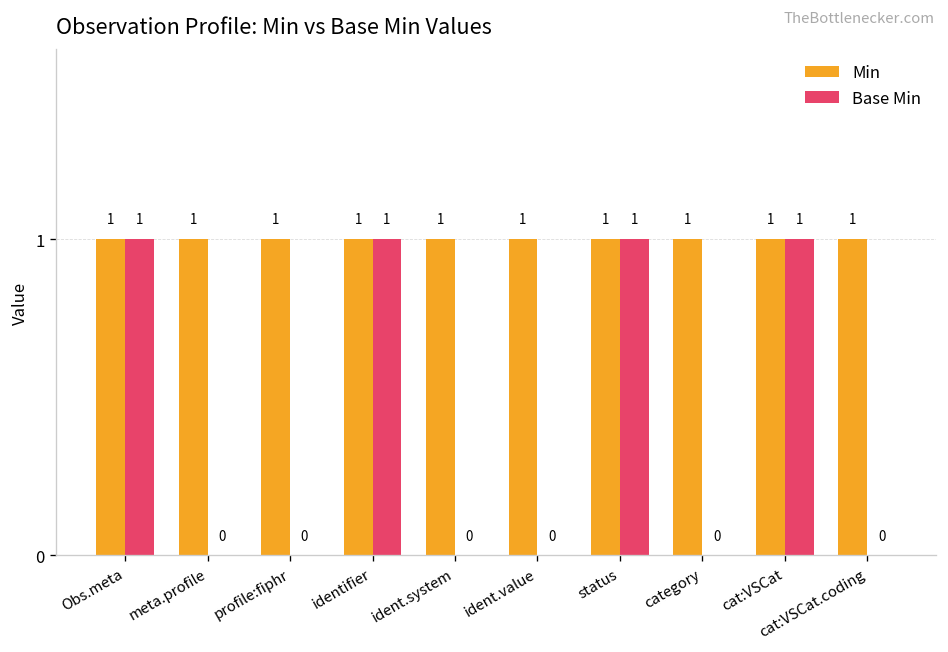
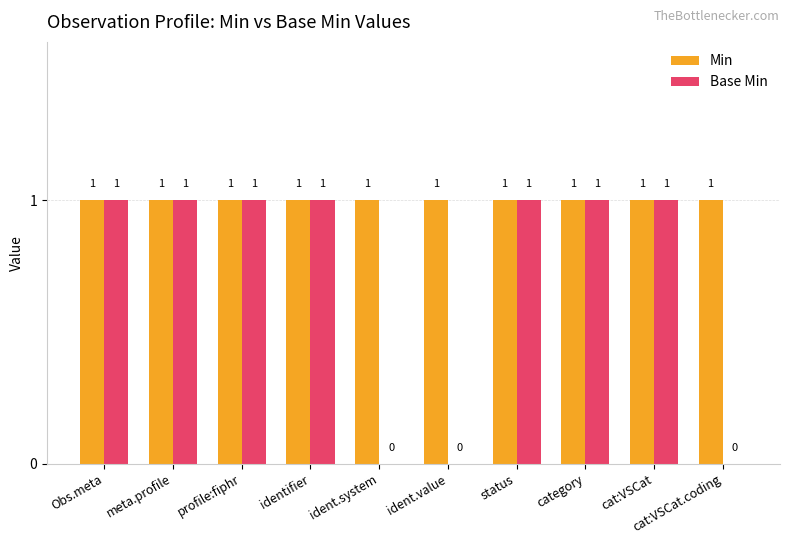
  {
    "Min": {
      "Obs.meta": 1,
      "meta.profile": 1,
      "profile:fiphr": 1,
      "identifier": 1,
      "ident.system": 1,
      "ident.value": 1,
      "status": 1,
      "category": 1,
      "cat:VSCat": 1,
      "cat:VSCat.coding": 1
    },
    "Base Min": {
      "Obs.meta": 1,
-     "meta.profile": 0,
-     "profile:fiphr": 0,
+     "meta.profile": 1,
+     "profile:fiphr": 1,
      "identifier": 1,
      "ident.system": 0,
      "ident.value": 0,
      "status": 1,
-     "category": 0,
+     "category": 1,
      "cat:VSCat": 1,
      "cat:VSCat.coding": 0
    }
  }
